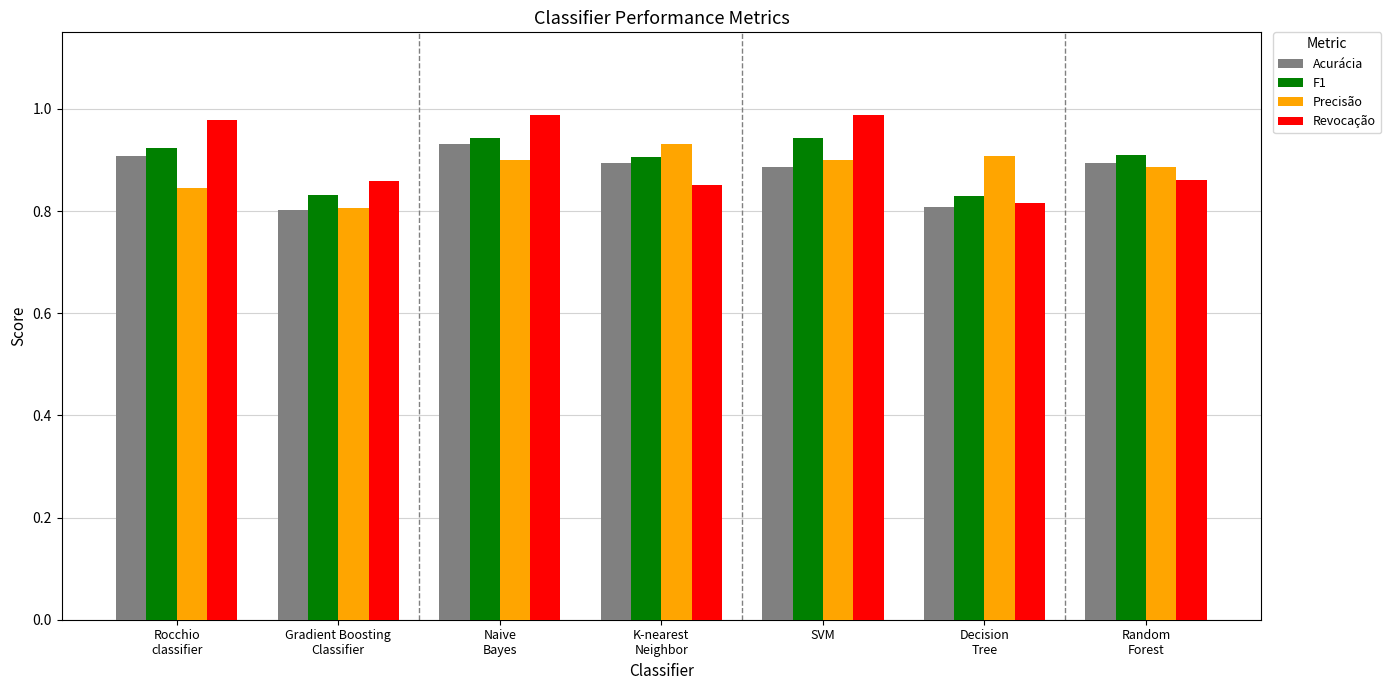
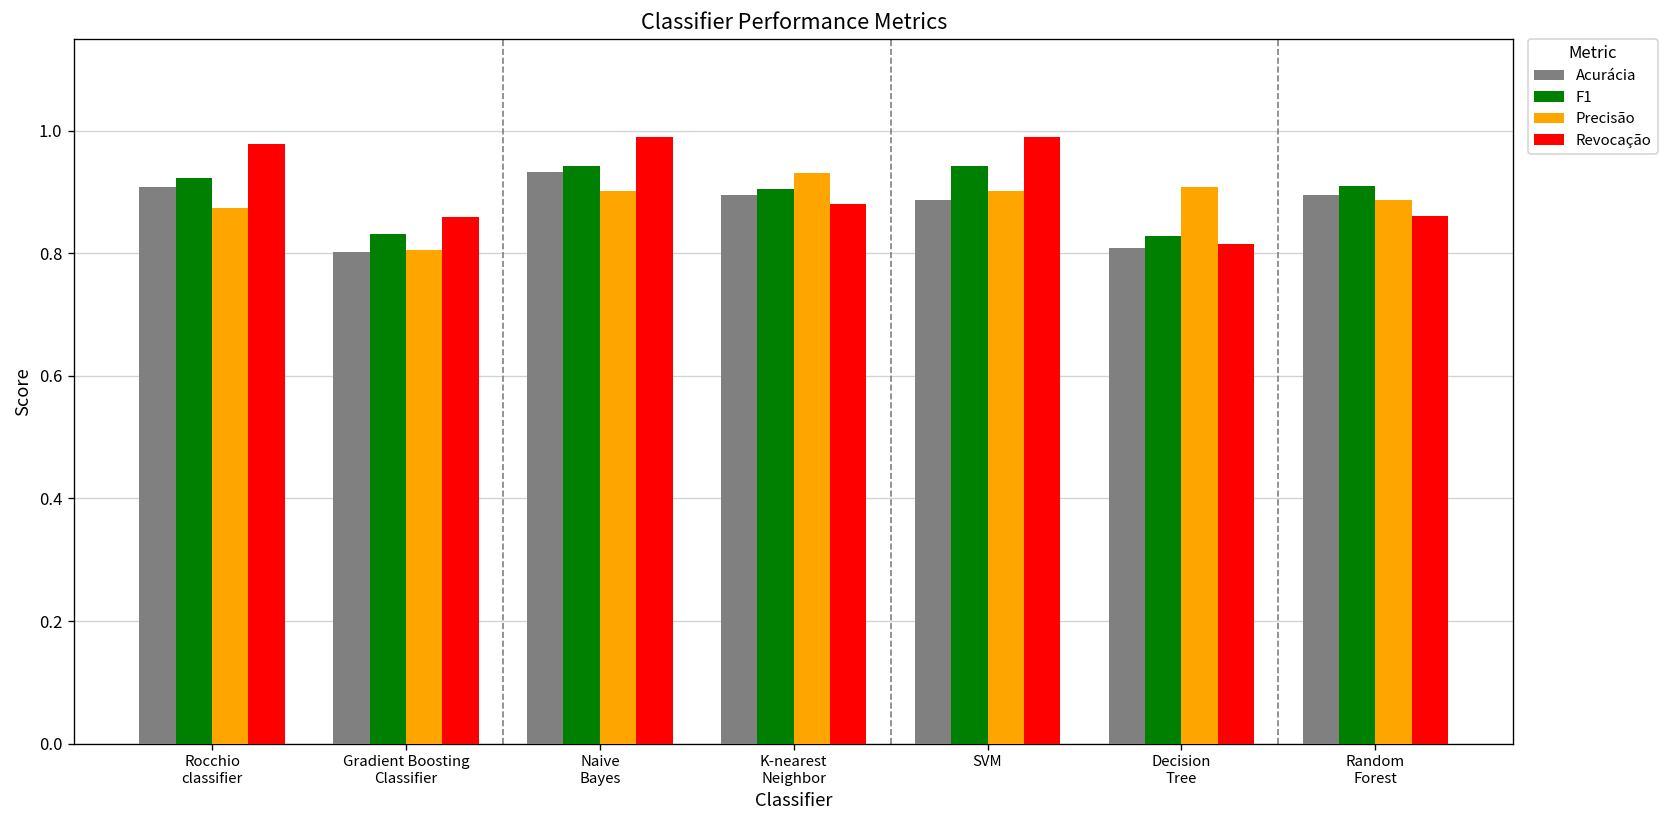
  {
    "Acurácia": {
      "Rocchio classifier": 0.91,
      "Gradient Boosting Classifier": 0.80,
      "Naive Bayes": 0.93,
      "K-nearest Neighbor": 0.90,
      "SVM": 0.89,
      "Decision Tree": 0.81,
      "Random Forest": 0.90
    },
    "F1": {
      "Rocchio classifier": 0.92,
      "Gradient Boosting Classifier": 0.83,
      "Naive Bayes": 0.94,
      "K-nearest Neighbor": 0.91,
      "SVM": 0.94,
      "Decision Tree": 0.83,
      "Random Forest": 0.91
    },
    "Precisão": {
-     "Rocchio classifier": 0.85,
+     "Rocchio classifier": 0.87,
      "Gradient Boosting Classifier": 0.81,
      "Naive Bayes": 0.90,
      "K-nearest Neighbor": 0.93,
      "SVM": 0.90,
      "Decision Tree": 0.91,
      "Random Forest": 0.89
    },
    "Revocação": {
      "Rocchio classifier": 0.98,
      "Gradient Boosting Classifier": 0.86,
      "Naive Bayes": 0.99,
-     "K-nearest Neighbor": 0.85,
+     "K-nearest Neighbor": 0.88,
      "SVM": 0.99,
      "Decision Tree": 0.82,
      "Random Forest": 0.86
    }
  }
